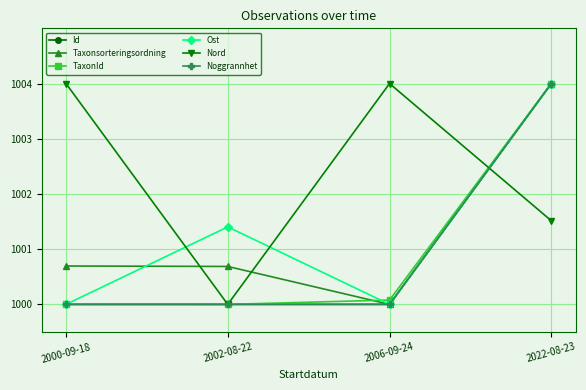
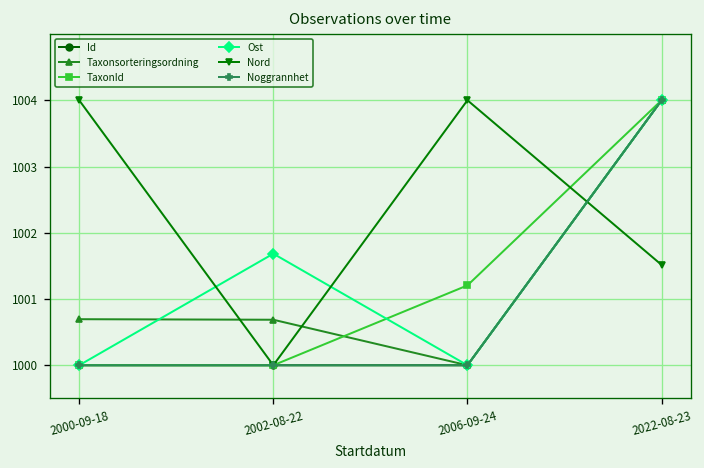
  {
    "TaxonId": {
-     "2006-09-24": 1000.1
+     "2006-09-24": 1001.2
    },
    "Ost": {
-     "2002-08-22": 1001.4
+     "2002-08-22": 1001.7
    }
  }
